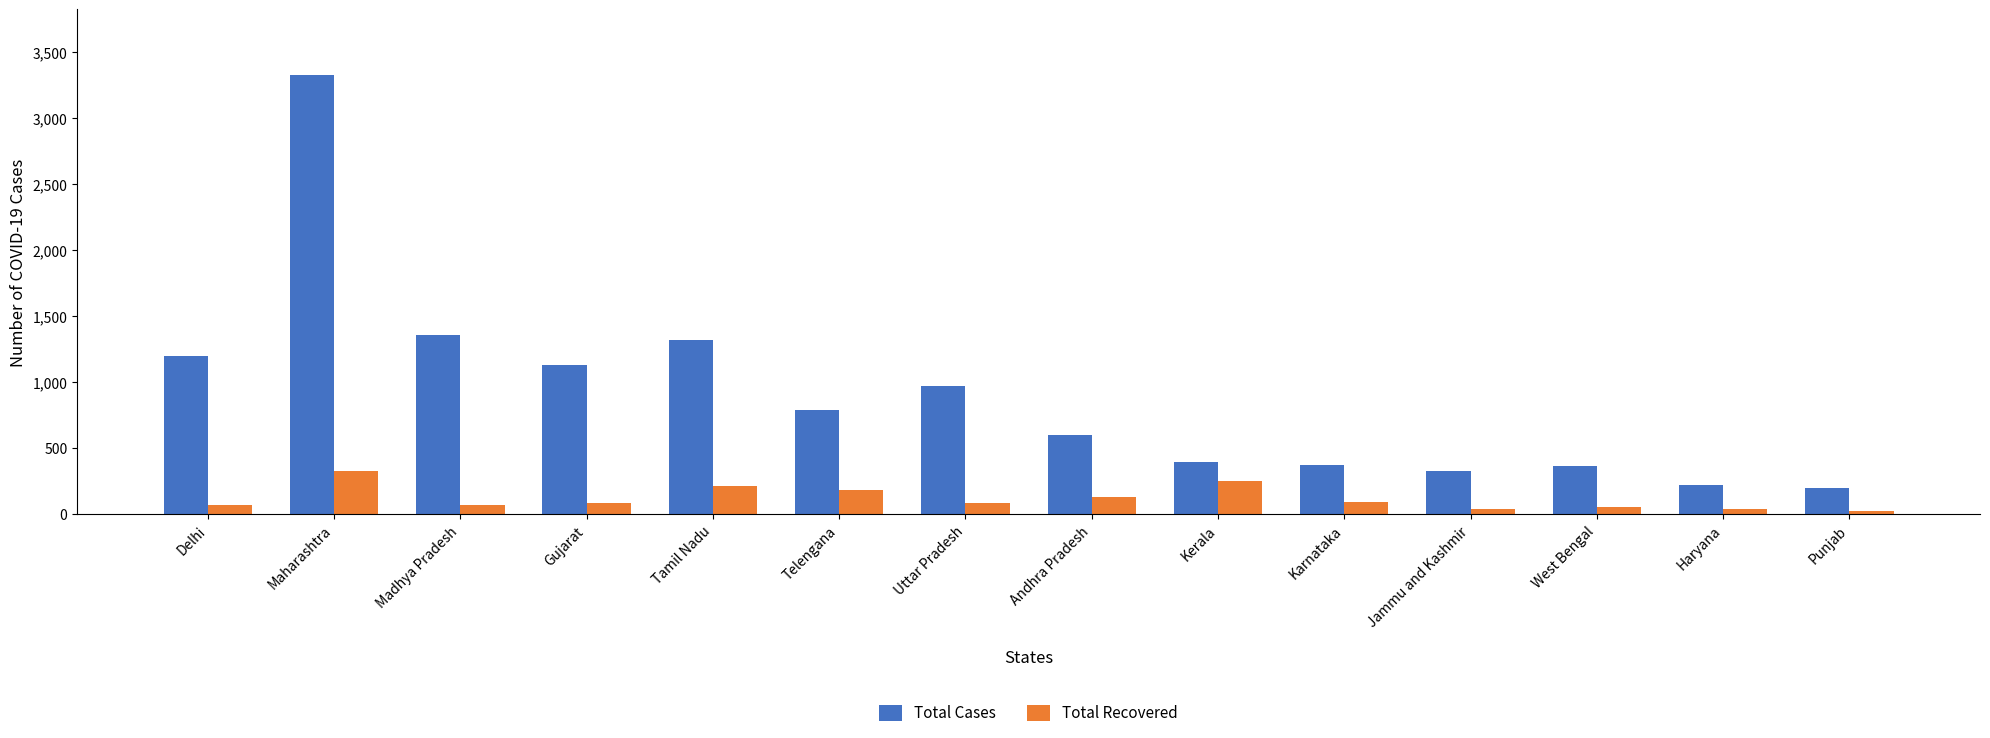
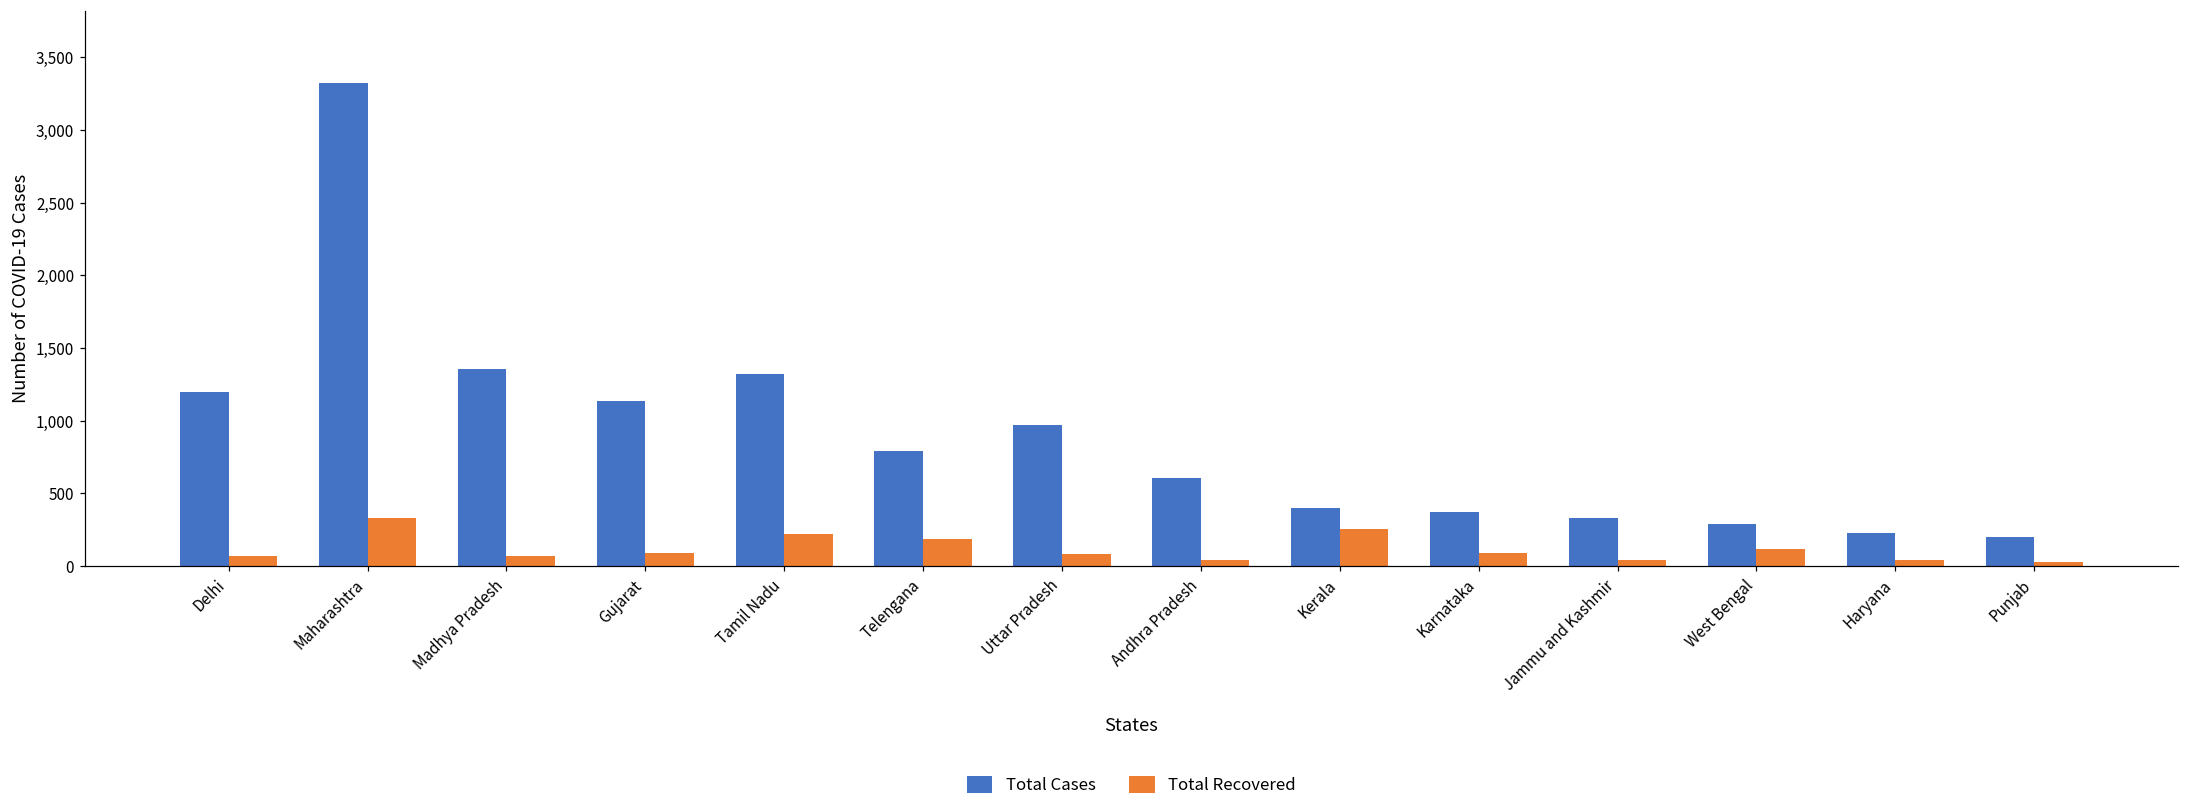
  {
    "Total Cases": {
      "Delhi": "1,200",
      "Maharashtra": "3,320",
      "Madhya Pradesh": "1,360",
      "Gujarat": "1,130",
      "Tamil Nadu": "1,320",
      "Telengana": "790",
      "Uttar Pradesh": "970",
      "Andhra Pradesh": "600",
      "Kerala": "400",
      "Karnataka": "370",
      "Jammu and Kashmir": "330",
-     "West Bengal": "360",
+     "West Bengal": "290",
      "Haryana": "230",
      "Punjab": "200"
    },
    "Total Recovered": {
      "Delhi": "70",
      "Maharashtra": "330",
      "Madhya Pradesh": "70",
      "Gujarat": "90",
      "Tamil Nadu": "220",
      "Telengana": "190",
      "Uttar Pradesh": "90",
-     "Andhra Pradesh": "140",
+     "Andhra Pradesh": "40",
      "Kerala": "260",
      "Karnataka": "90",
      "Jammu and Kashmir": "40",
-     "West Bengal": "60",
+     "West Bengal": "120",
      "Haryana": "40",
      "Punjab": "30"
    }
  }
